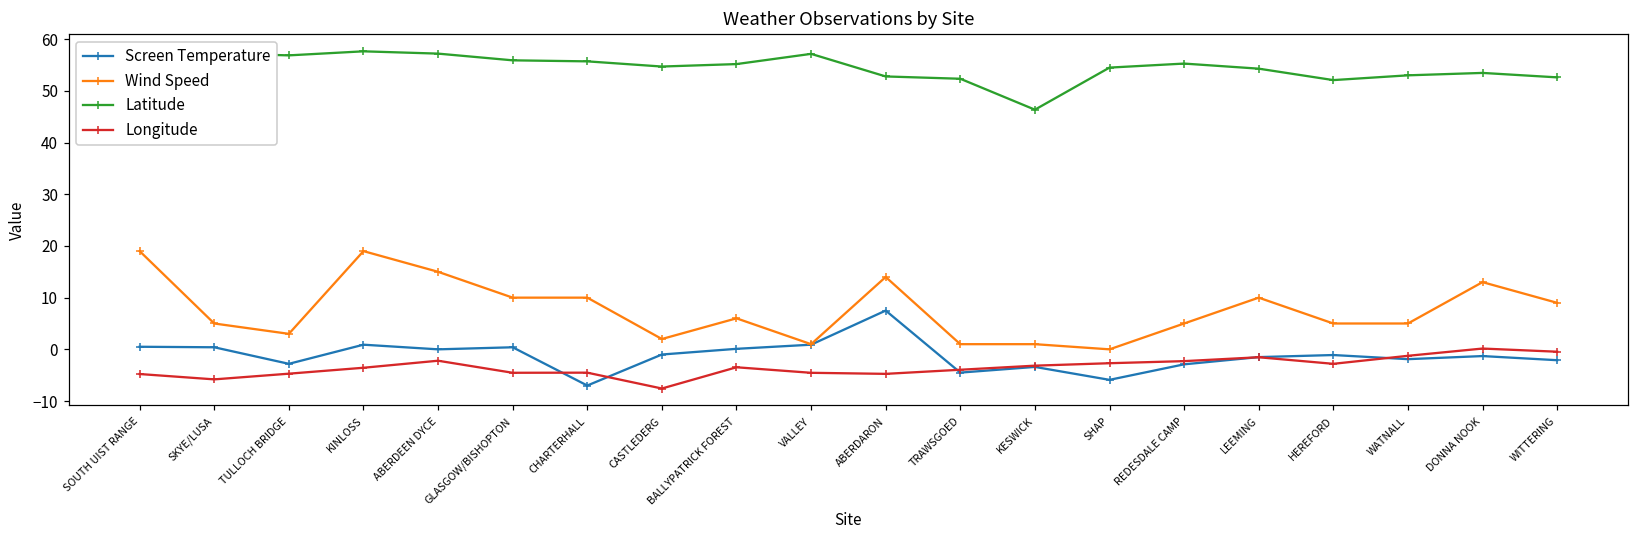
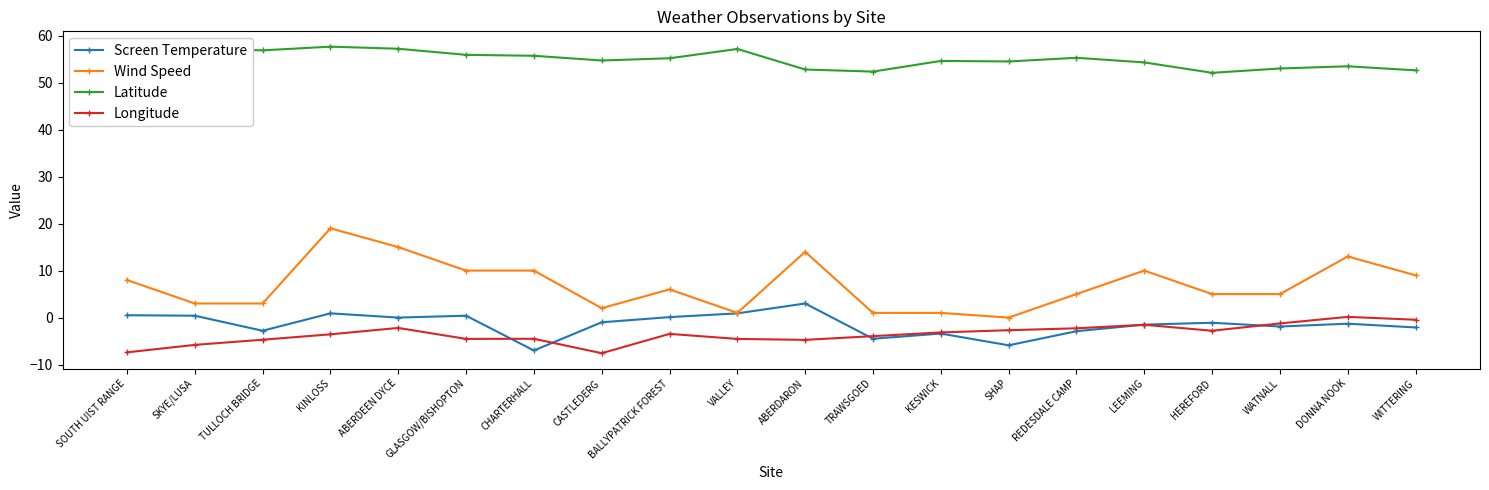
  {
    "Screen Temperature": {
      "SOUTH UIST RANGE": 1,
      "SKYE/LUSA": 0,
      "TULLOCH BRIDGE": -3,
      "KINLOSS": 1,
      "ABERDEEN DYCE": 0,
      "GLASGOW/BISHOPTON": 0,
      "CHARTERHALL": -7,
      "CASTLEDERG": -1,
      "BALLYPATRICK FOREST": 0,
-     "ABERDARON": 8,
+     "ABERDARON": 3,
      "TRAWSGOED": -5,
      "SHAP": -6,
      "REDESDALE CAMP": -3,
      "HEREFORD": -1,
      "WATNALL": -2,
      "DONNA NOOK": -1,
      "WITTERING": -2
    },
    "Wind Speed": {
-     "SOUTH UIST RANGE": 19,
-     "SKYE/LUSA": 5,
+     "SOUTH UIST RANGE": 8,
+     "SKYE/LUSA": 3,
      "TULLOCH BRIDGE": 3,
      "KINLOSS": 19,
      "ABERDEEN DYCE": 15,
      "GLASGOW/BISHOPTON": 10,
      "CHARTERHALL": 10,
      "CASTLEDERG": 2,
      "BALLYPATRICK FOREST": 6,
      "ABERDARON": 14,
      "TRAWSGOED": 1,
      "KESWICK": 1,
      "SHAP": 0,
      "REDESDALE CAMP": 5,
      "LEEMING": 10,
      "HEREFORD": 5,
      "WATNALL": 5,
      "DONNA NOOK": 13,
      "WITTERING": 9
    },
    "Latitude": {
      "TULLOCH BRIDGE": 57,
      "KINLOSS": 58,
      "ABERDEEN DYCE": 57,
      "GLASGOW/BISHOPTON": 56,
      "CHARTERHALL": 56,
      "CASTLEDERG": 55,
      "BALLYPATRICK FOREST": 55,
      "VALLEY": 57,
      "ABERDARON": 53,
      "TRAWSGOED": 52,
-     "KESWICK": 46,
+     "KESWICK": 55,
      "SHAP": 55,
      "REDESDALE CAMP": 55,
      "LEEMING": 54,
      "HEREFORD": 52,
      "WATNALL": 53,
      "DONNA NOOK": 53,
      "WITTERING": 53
    },
    "Longitude": {
-     "SOUTH UIST RANGE": -5,
+     "SOUTH UIST RANGE": -7,
      "SKYE/LUSA": -6,
      "TULLOCH BRIDGE": -5,
      "KINLOSS": -4,
      "ABERDEEN DYCE": -2,
      "GLASGOW/BISHOPTON": -5,
      "CHARTERHALL": -5,
      "CASTLEDERG": -8,
      "BALLYPATRICK FOREST": -3,
      "VALLEY": -5,
      "ABERDARON": -5,
      "TRAWSGOED": -4,
      "SHAP": -3,
      "REDESDALE CAMP": -2,
      "HEREFORD": -3,
      "WATNALL": -1,
      "DONNA NOOK": 0,
      "WITTERING": 0
    }
  }
